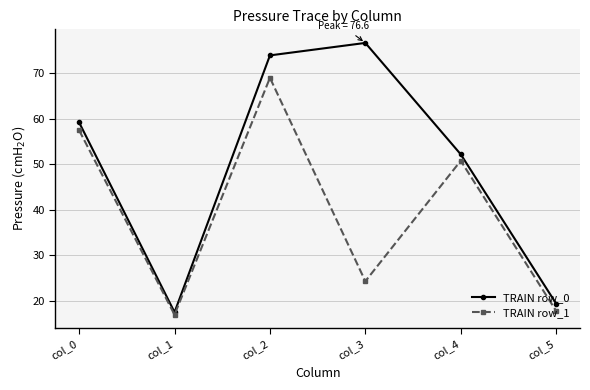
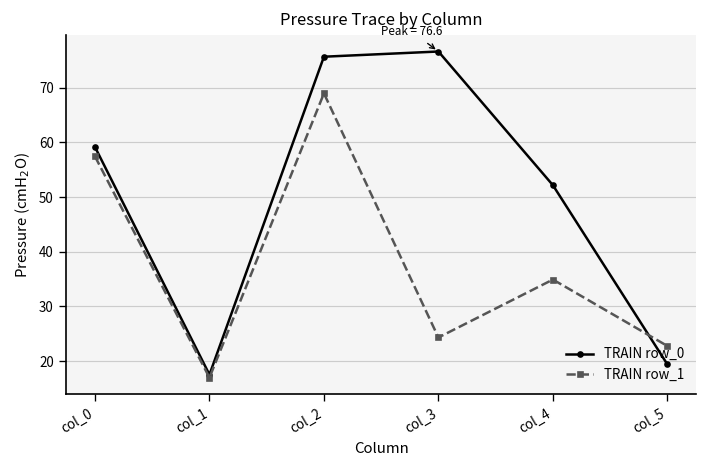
  {
    "TRAIN row_0": {
      "col_0": 59,
-     "col_2": 74,
+     "col_2": 76,
      "col_4": 52,
      "col_5": 19
    },
    "TRAIN row_1": {
      "col_0": 57,
      "col_2": 69,
      "col_3": 24,
-     "col_4": 51,
-     "col_5": 18
+     "col_4": 35,
+     "col_5": 23
    }
  }
